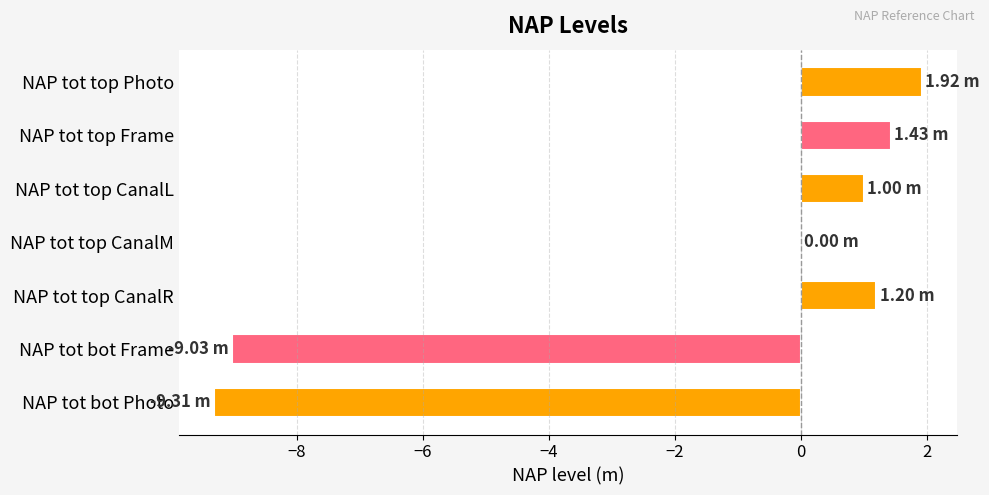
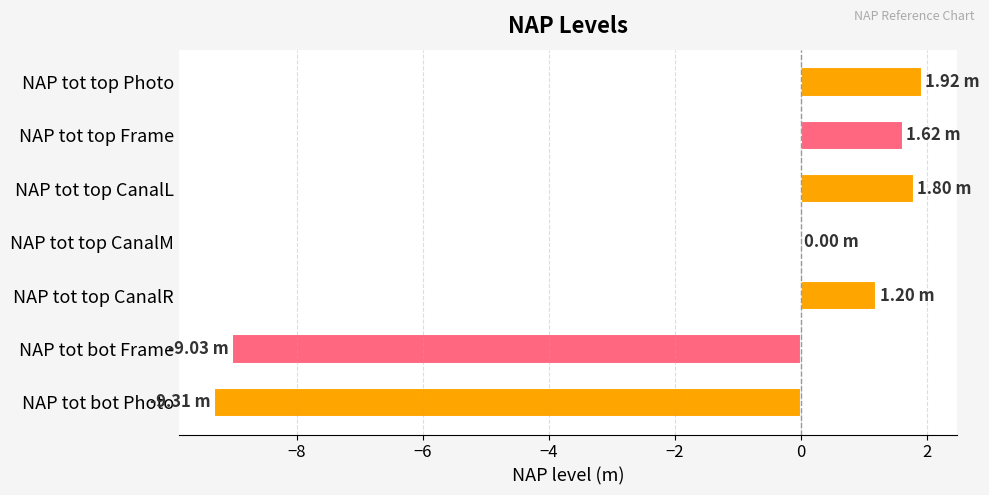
  {
    "NAP tot top Photo": 1.92,
-   "NAP tot top Frame": 1.43,
-   "NAP tot top CanalL": 1.00,
+   "NAP tot top Frame": 1.62,
+   "NAP tot top CanalL": 1.80,
    "NAP tot top CanalM": 0.00,
    "NAP tot top CanalR": 1.20,
    "NAP tot bot Frame": -9.03,
    "NAP tot bot Photo": -9.31
  }
